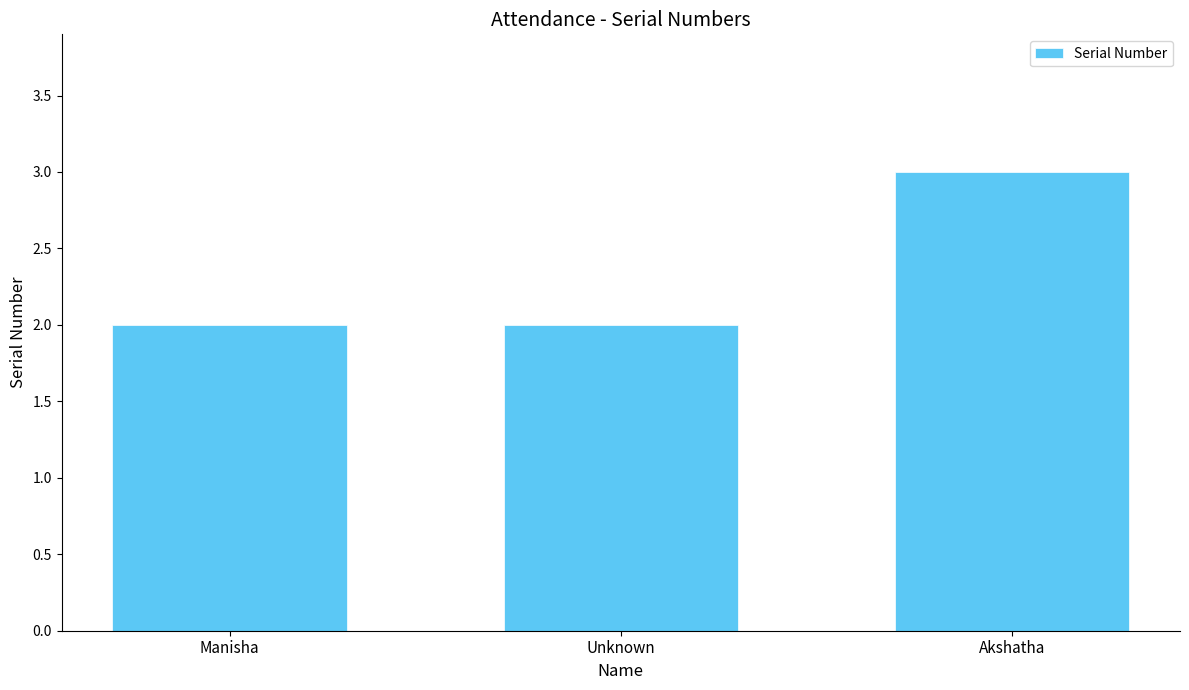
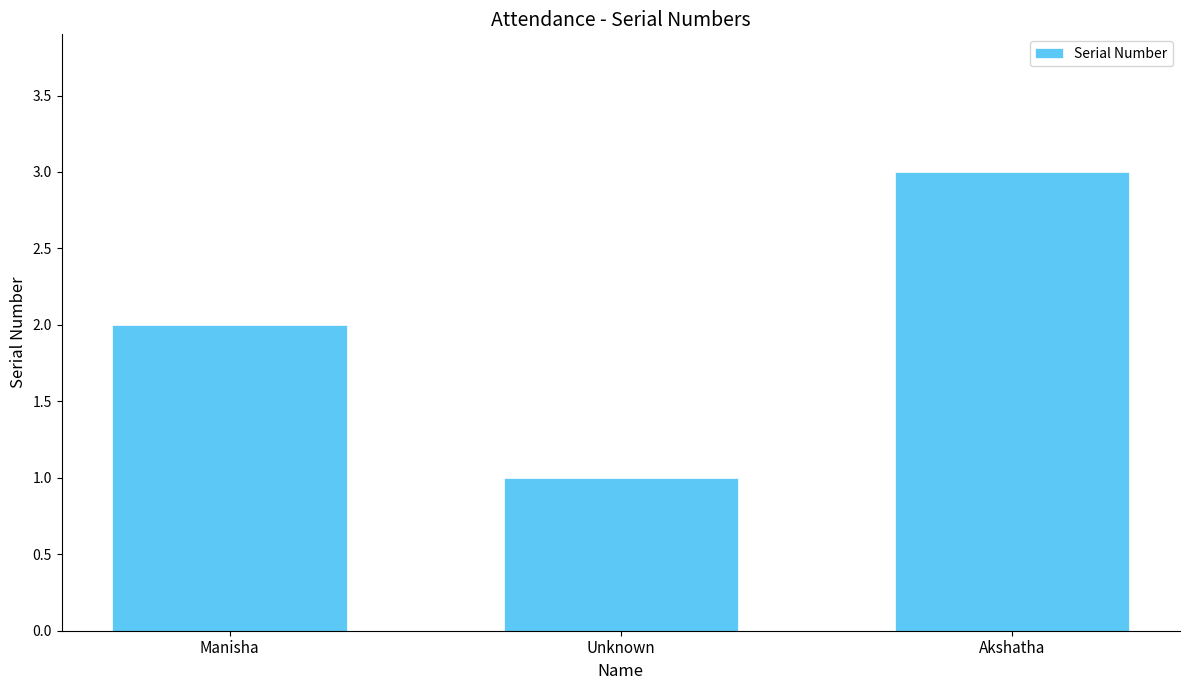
  {
    "Manisha": 2,
-   "Unknown": 2,
+   "Unknown": 1,
    "Akshatha": 3
  }
